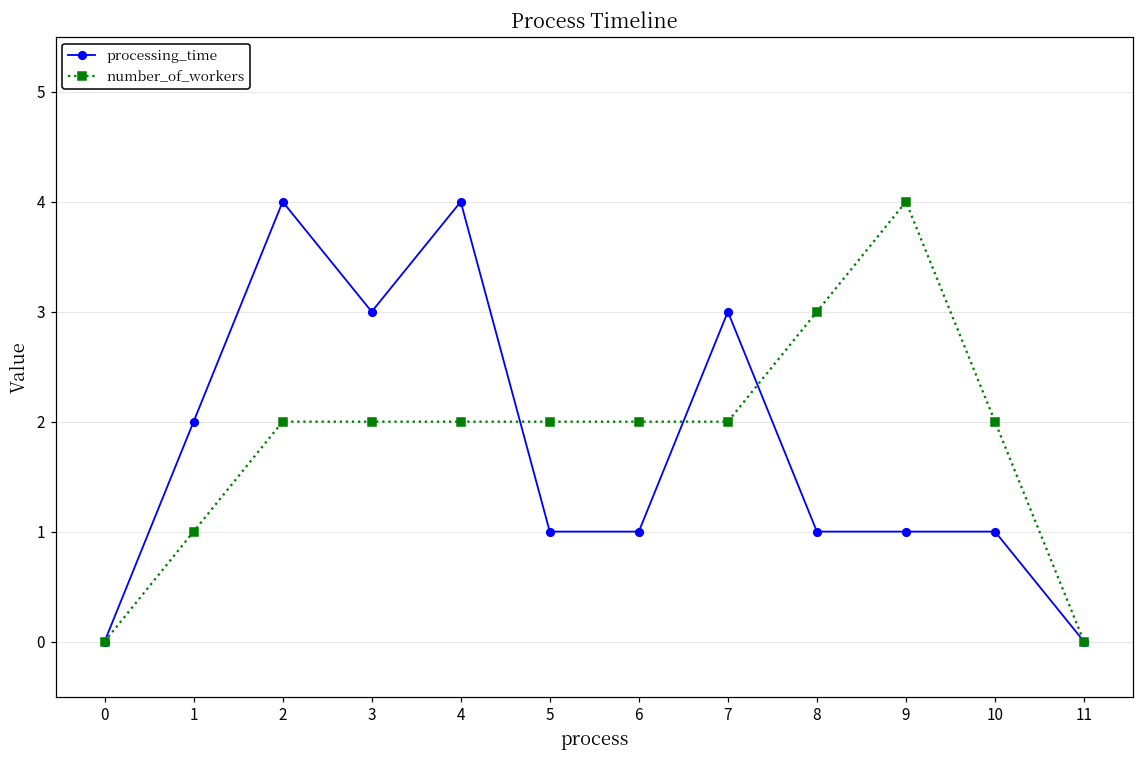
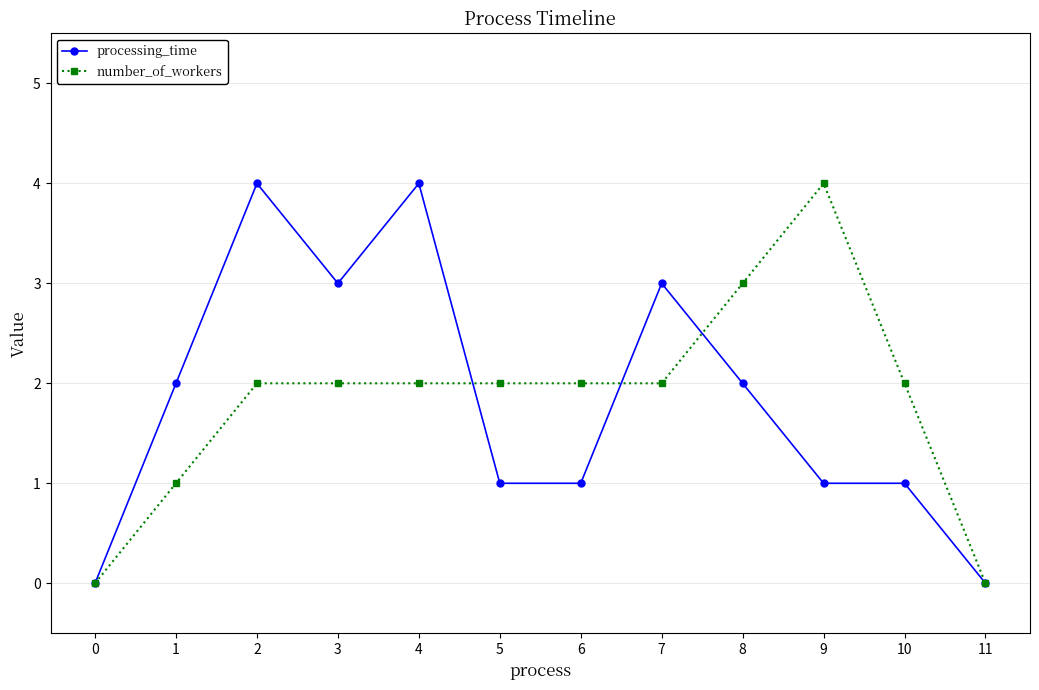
  {
    "processing_time": {
      "1": 2,
      "2": 4,
      "3": 3,
      "4": 4,
      "5": 1,
      "6": 1,
      "7": 3,
-     "8": 1,
+     "8": 2,
      "9": 1,
      "10": 1
    },
    "number_of_workers": {
      "1": 1,
      "2": 2,
      "3": 2,
      "4": 2,
      "5": 2,
      "6": 2,
      "7": 2,
      "8": 3,
      "9": 4,
      "10": 2
    }
  }
